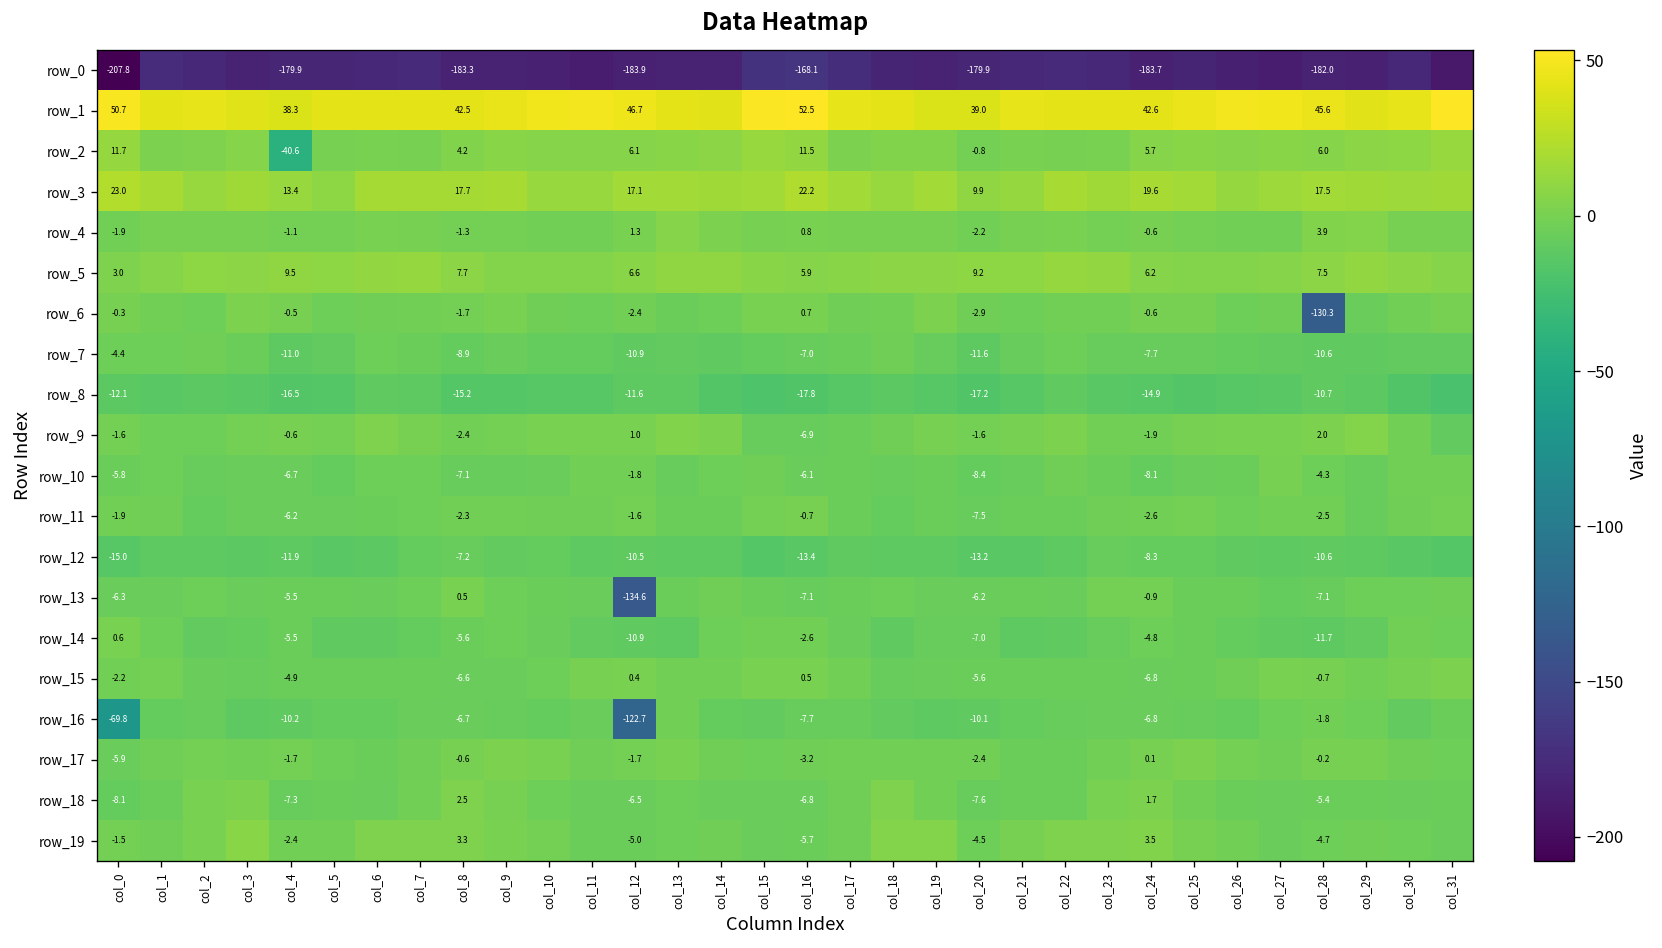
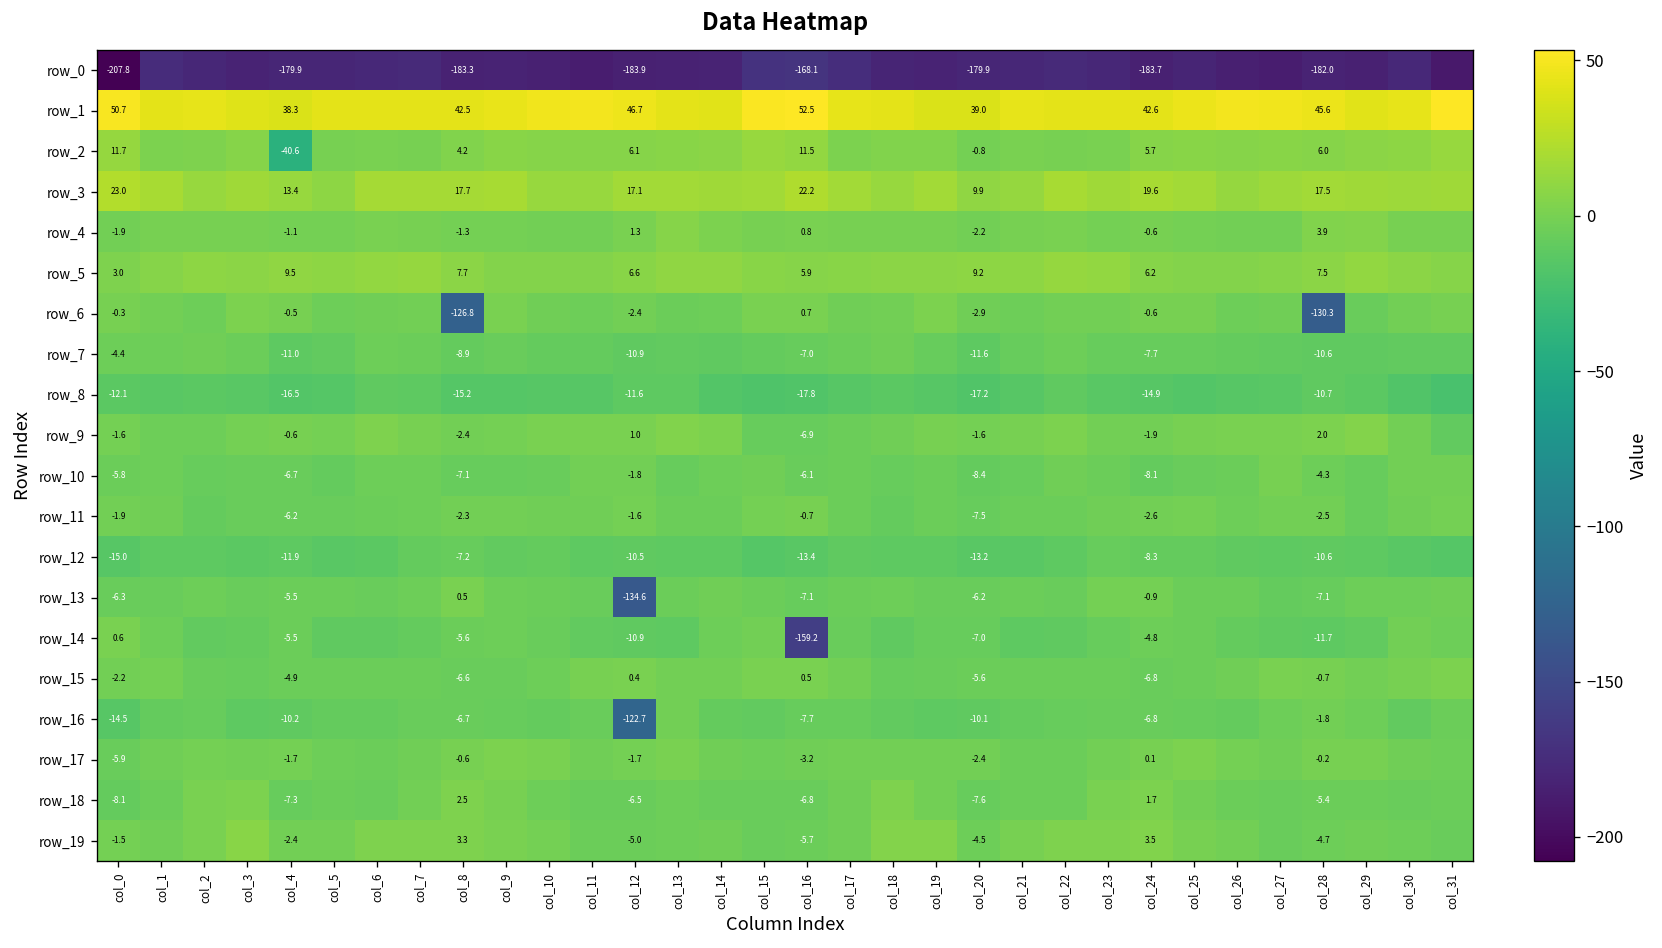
  {
    "row_0": {
      "col_0": -207.8,
      "col_4": -179.9,
      "col_8": -183.3,
      "col_12": -183.9,
      "col_16": -168.1,
      "col_20": -179.9,
      "col_24": -183.7,
      "col_28": -182.0
    },
    "row_1": {
      "col_0": 50.7,
      "col_4": 38.3,
      "col_8": 42.5,
      "col_12": 46.7,
      "col_16": 52.5,
      "col_20": 39.0,
      "col_24": 42.6,
      "col_28": 45.6
    },
    "row_2": {
      "col_0": 11.7,
      "col_4": -40.6,
      "col_8": 4.2,
      "col_12": 6.1,
      "col_16": 11.5,
      "col_20": -0.8,
      "col_24": 5.7,
      "col_28": 6.0
    },
    "row_3": {
      "col_0": 23.0,
      "col_4": 13.4,
      "col_8": 17.7,
      "col_12": 17.1,
      "col_16": 22.2,
      "col_20": 9.9,
      "col_24": 19.6,
      "col_28": 17.5
    },
    "row_4": {
      "col_0": -1.9,
      "col_4": -1.1,
      "col_8": -1.3,
      "col_12": 1.3,
      "col_16": 0.8,
      "col_20": -2.2,
      "col_24": -0.6,
      "col_28": 3.9
    },
    "row_5": {
      "col_0": 3.0,
      "col_4": 9.5,
      "col_8": 7.7,
      "col_12": 6.6,
      "col_16": 5.9,
      "col_20": 9.2,
      "col_24": 6.2,
      "col_28": 7.5
    },
    "row_6": {
      "col_0": -0.3,
      "col_4": -0.5,
-     "col_8": -1.7,
+     "col_8": -126.8,
      "col_12": -2.4,
      "col_16": 0.7,
      "col_20": -2.9,
      "col_24": -0.6,
      "col_28": -130.3
    },
    "row_7": {
      "col_0": -4.4,
      "col_4": -11.0,
      "col_8": -8.9,
      "col_12": -10.9,
      "col_16": -7.0,
      "col_20": -11.6,
      "col_24": -7.7,
      "col_28": -10.6
    },
    "row_8": {
      "col_0": -12.1,
      "col_4": -16.5,
      "col_8": -15.2,
      "col_12": -11.6,
      "col_16": -17.8,
      "col_20": -17.2,
      "col_24": -14.9,
      "col_28": -10.7
    },
    "row_9": {
      "col_0": -1.6,
      "col_4": -0.6,
      "col_8": -2.4,
      "col_12": 1.0,
      "col_16": -6.9,
      "col_20": -1.6,
      "col_24": -1.9,
      "col_28": 2.0
    },
    "row_10": {
      "col_0": -5.8,
      "col_4": -6.7,
      "col_8": -7.1,
      "col_12": -1.8,
      "col_16": -6.1,
      "col_20": -8.4,
      "col_24": -8.1,
      "col_28": -4.3
    },
    "row_11": {
      "col_0": -1.9,
      "col_4": -6.2,
      "col_8": -2.3,
      "col_12": -1.6,
      "col_16": -0.7,
      "col_20": -7.5,
      "col_24": -2.6,
      "col_28": -2.5
    },
    "row_12": {
      "col_0": -15.0,
      "col_4": -11.9,
      "col_8": -7.2,
      "col_12": -10.5,
      "col_16": -13.4,
      "col_20": -13.2,
      "col_24": -8.3,
      "col_28": -10.6
    },
    "row_13": {
      "col_0": -6.3,
      "col_4": -5.5,
      "col_8": 0.5,
      "col_12": -134.6,
      "col_16": -7.1,
      "col_20": -6.2,
      "col_24": -0.9,
      "col_28": -7.1
    },
    "row_14": {
      "col_0": 0.6,
      "col_4": -5.5,
      "col_8": -5.6,
      "col_12": -10.9,
-     "col_16": -2.6,
+     "col_16": -159.2,
      "col_20": -7.0,
      "col_24": -4.8,
      "col_28": -11.7
    },
    "row_15": {
      "col_0": -2.2,
      "col_4": -4.9,
      "col_8": -6.6,
      "col_12": 0.4,
      "col_16": 0.5,
      "col_20": -5.6,
      "col_24": -6.8,
      "col_28": -0.7
    },
    "row_16": {
-     "col_0": -69.8,
+     "col_0": -14.5,
      "col_4": -10.2,
      "col_8": -6.7,
      "col_12": -122.7,
      "col_16": -7.7,
      "col_20": -10.1,
      "col_24": -6.8,
      "col_28": -1.8
    },
    "row_17": {
      "col_0": -5.9,
      "col_4": -1.7,
      "col_8": -0.6,
      "col_12": -1.7,
      "col_16": -3.2,
      "col_20": -2.4,
      "col_24": 0.1,
      "col_28": -0.2
    },
    "row_18": {
      "col_0": -8.1,
      "col_4": -7.3,
      "col_8": 2.5,
      "col_12": -6.5,
      "col_16": -6.8,
      "col_20": -7.6,
      "col_24": 1.7,
      "col_28": -5.4
    },
    "row_19": {
      "col_0": -1.5,
      "col_4": -2.4,
      "col_8": 3.3,
      "col_12": -5.0,
      "col_16": -5.7,
      "col_20": -4.5,
      "col_24": 3.5,
      "col_28": -4.7
    }
  }
